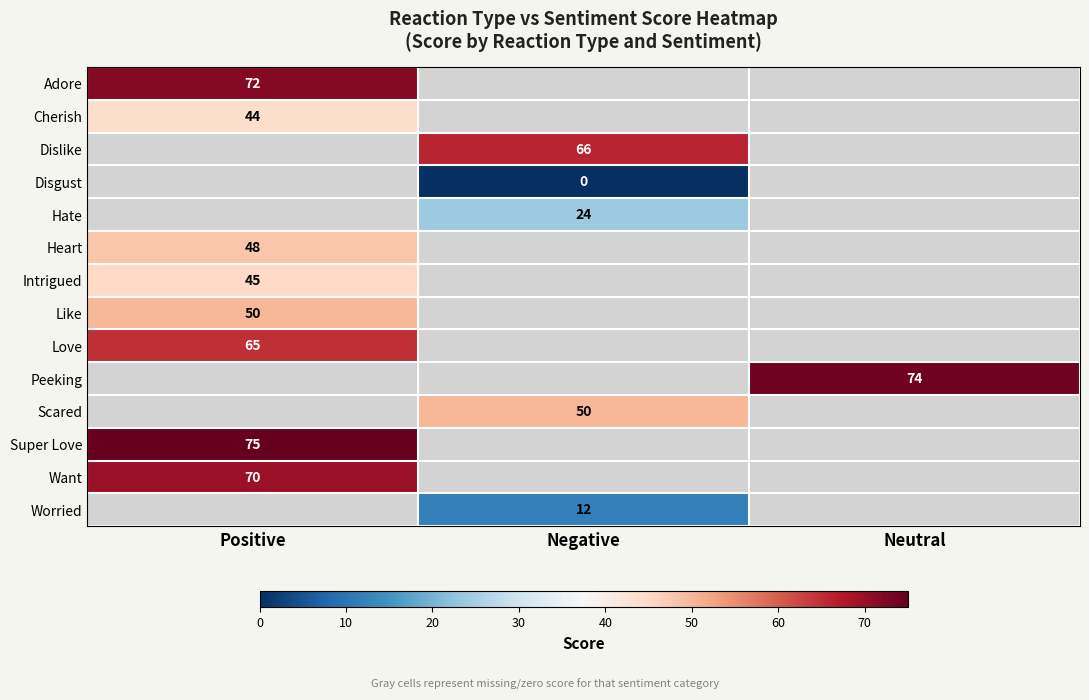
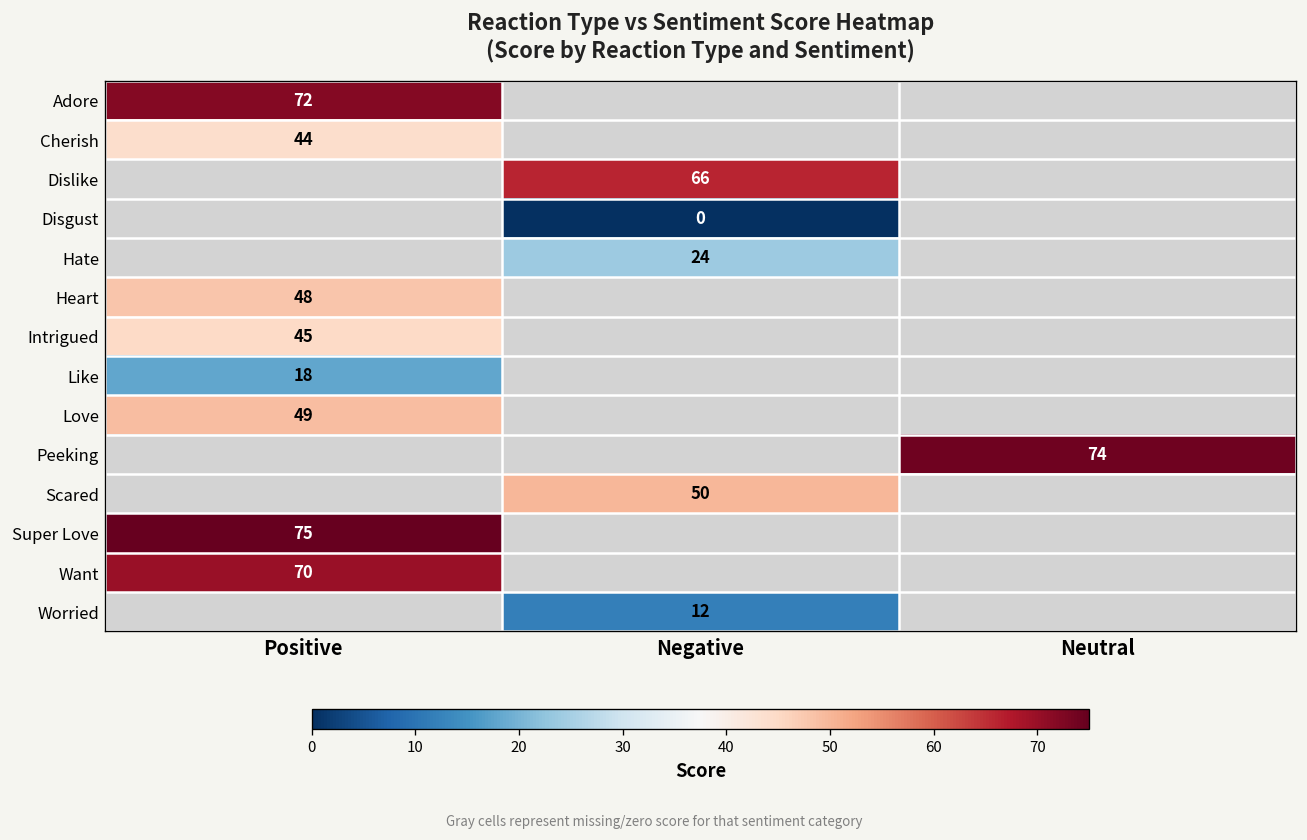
  {
    "Adore": {
      "Positive": 72
    },
    "Cherish": {
      "Positive": 44
    },
    "Dislike": {
      "Negative": 66
    },
    "Disgust": {
      "Negative": 0
    },
    "Hate": {
      "Negative": 24
    },
    "Heart": {
      "Positive": 48
    },
    "Intrigued": {
      "Positive": 45
    },
    "Like": {
-     "Positive": 50
+     "Positive": 18
    },
    "Love": {
-     "Positive": 65
+     "Positive": 49
    },
    "Peeking": {
      "Neutral": 74
    },
    "Scared": {
      "Negative": 50
    },
    "Super Love": {
      "Positive": 75
    },
    "Want": {
      "Positive": 70
    },
    "Worried": {
      "Negative": 12
    }
  }
